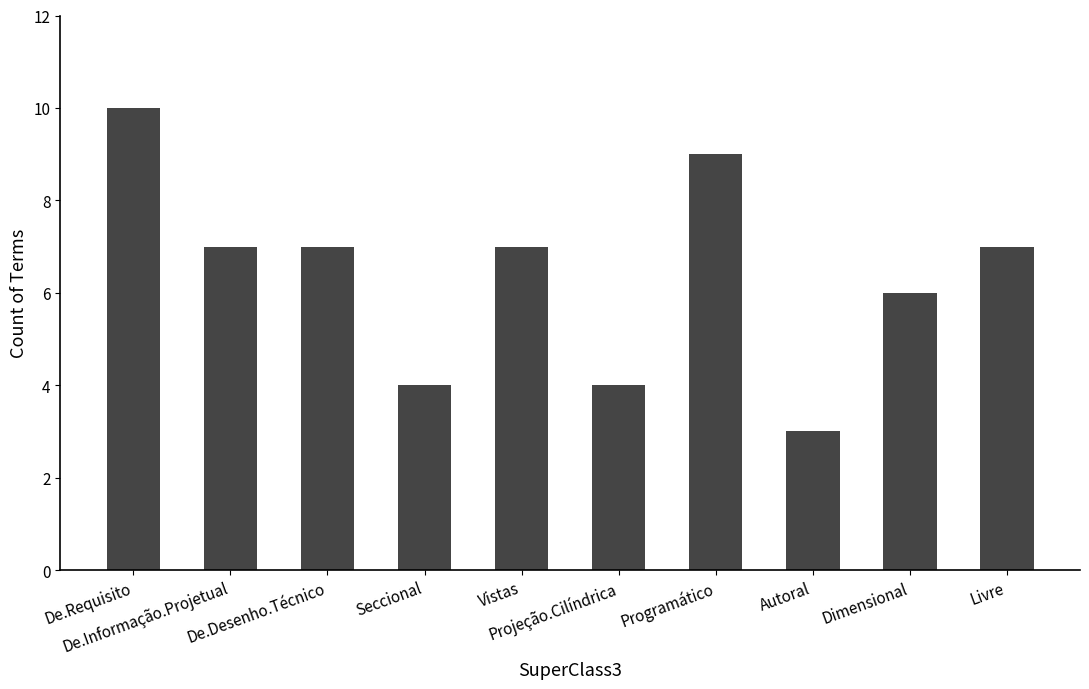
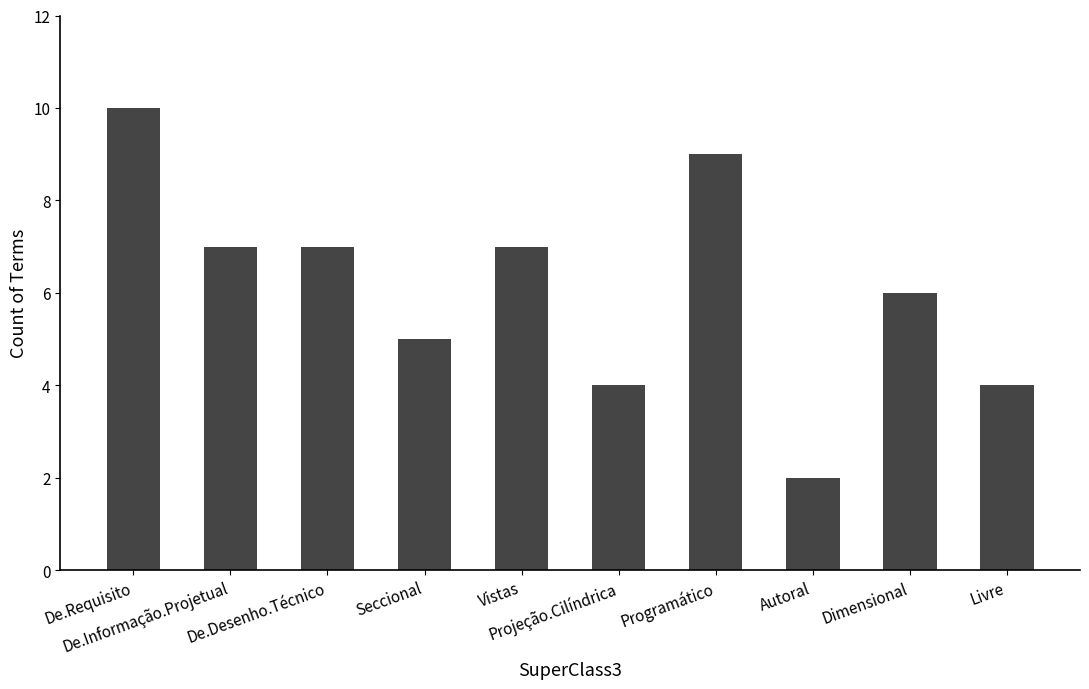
  {
    "De.Requisito": 10,
    "De.Informação.Projetual": 7,
    "De.Desenho.Técnico": 7,
-   "Seccional": 4,
+   "Seccional": 5,
    "Vistas": 7,
    "Projeção.Cilíndrica": 4,
    "Programático": 9,
-   "Autoral": 3,
+   "Autoral": 2,
    "Dimensional": 6,
-   "Livre": 7
+   "Livre": 4
  }
